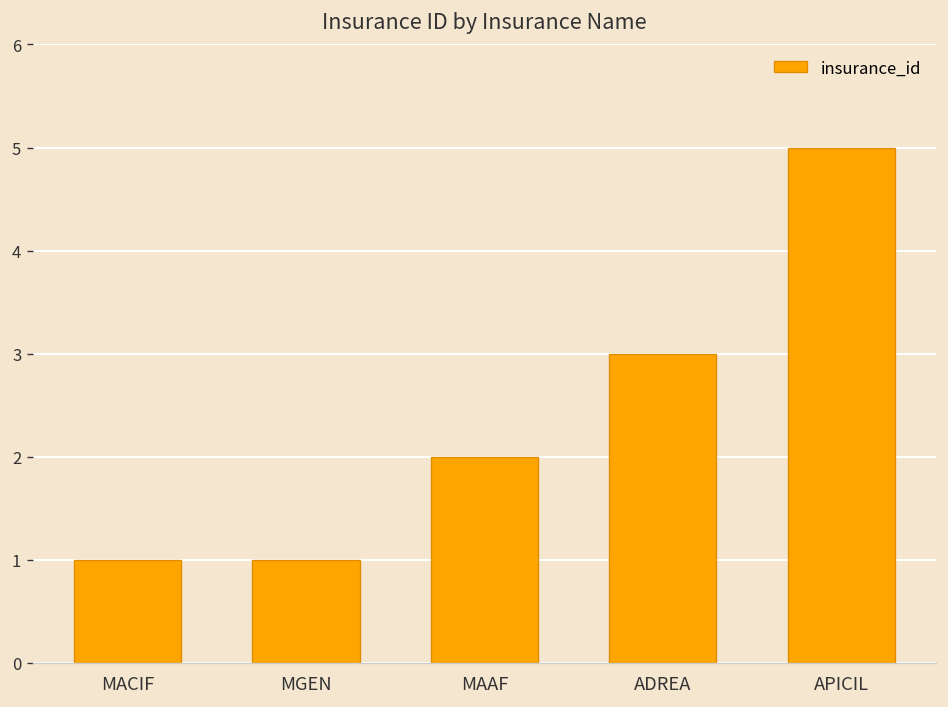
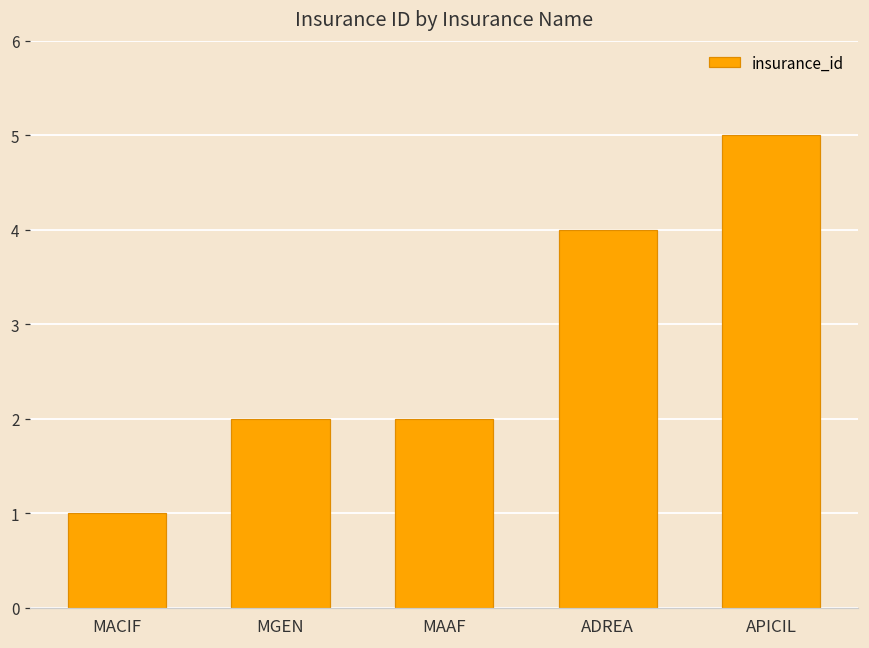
  {
    "MACIF": 1,
-   "MGEN": 1,
+   "MGEN": 2,
    "MAAF": 2,
-   "ADREA": 3,
+   "ADREA": 4,
    "APICIL": 5
  }
